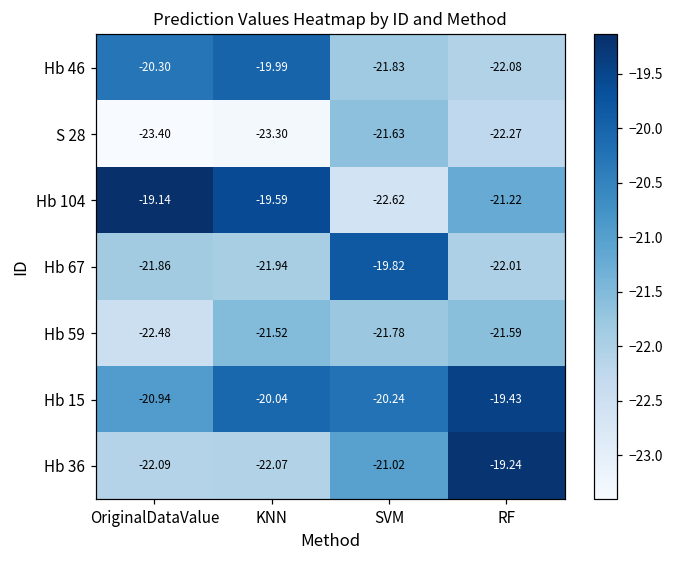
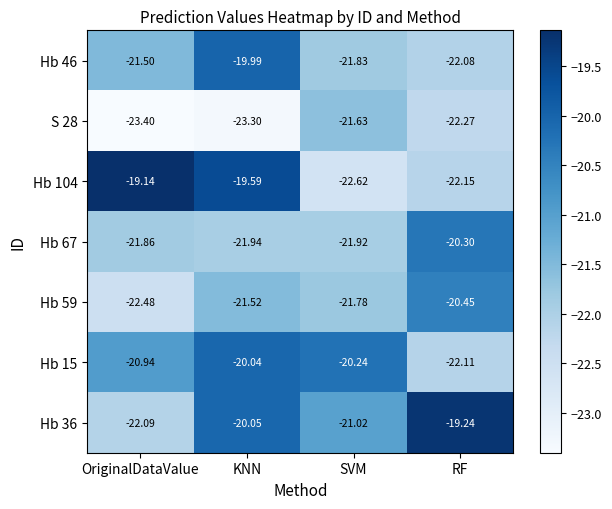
  {
    "Hb 46": {
-     "OriginalDataValue": -20.30,
+     "OriginalDataValue": -21.50,
      "KNN": -19.99,
      "SVM": -21.83,
      "RF": -22.08
    },
    "S 28": {
      "OriginalDataValue": -23.40,
      "KNN": -23.30,
      "SVM": -21.63,
      "RF": -22.27
    },
    "Hb 104": {
      "OriginalDataValue": -19.14,
      "KNN": -19.59,
      "SVM": -22.62,
-     "RF": -21.22
+     "RF": -22.15
    },
    "Hb 67": {
      "OriginalDataValue": -21.86,
      "KNN": -21.94,
-     "SVM": -19.82,
-     "RF": -22.01
+     "SVM": -21.92,
+     "RF": -20.30
    },
    "Hb 59": {
      "OriginalDataValue": -22.48,
      "KNN": -21.52,
      "SVM": -21.78,
-     "RF": -21.59
+     "RF": -20.45
    },
    "Hb 15": {
      "OriginalDataValue": -20.94,
      "KNN": -20.04,
      "SVM": -20.24,
-     "RF": -19.43
+     "RF": -22.11
    },
    "Hb 36": {
      "OriginalDataValue": -22.09,
-     "KNN": -22.07,
+     "KNN": -20.05,
      "SVM": -21.02,
      "RF": -19.24
    }
  }
